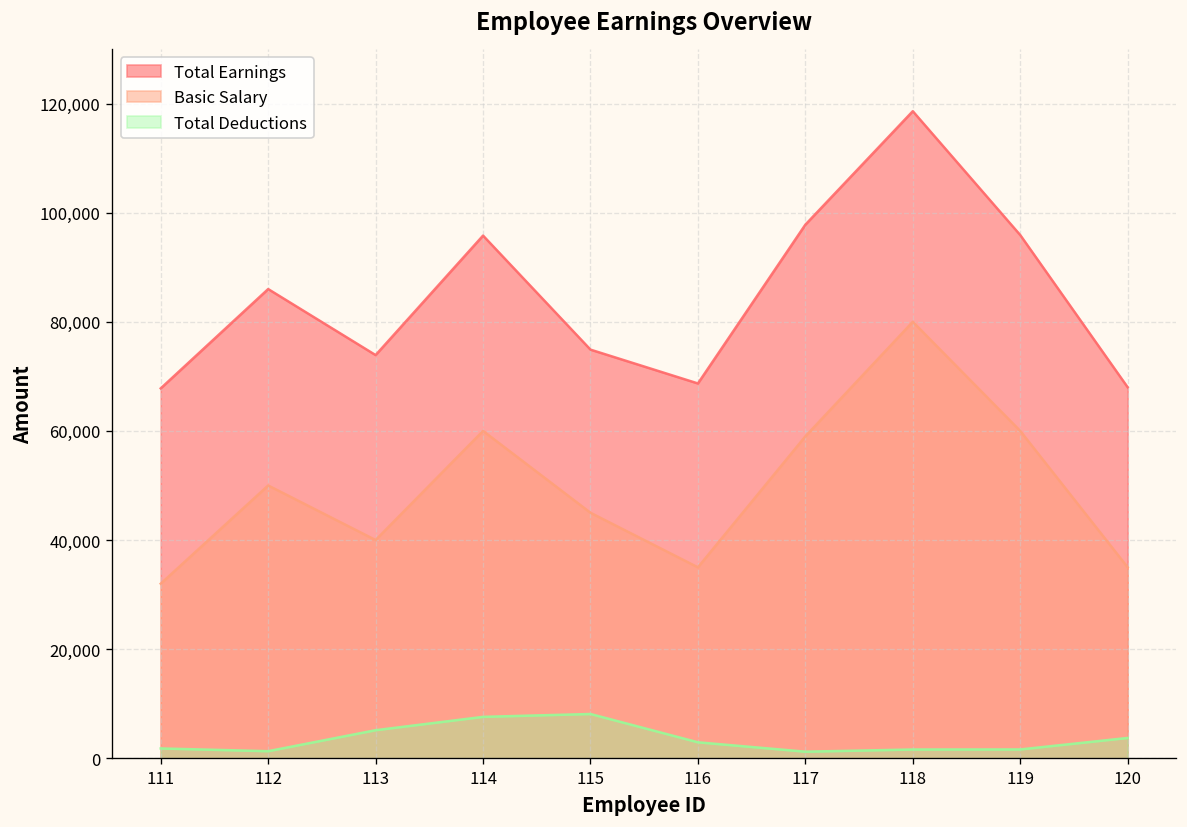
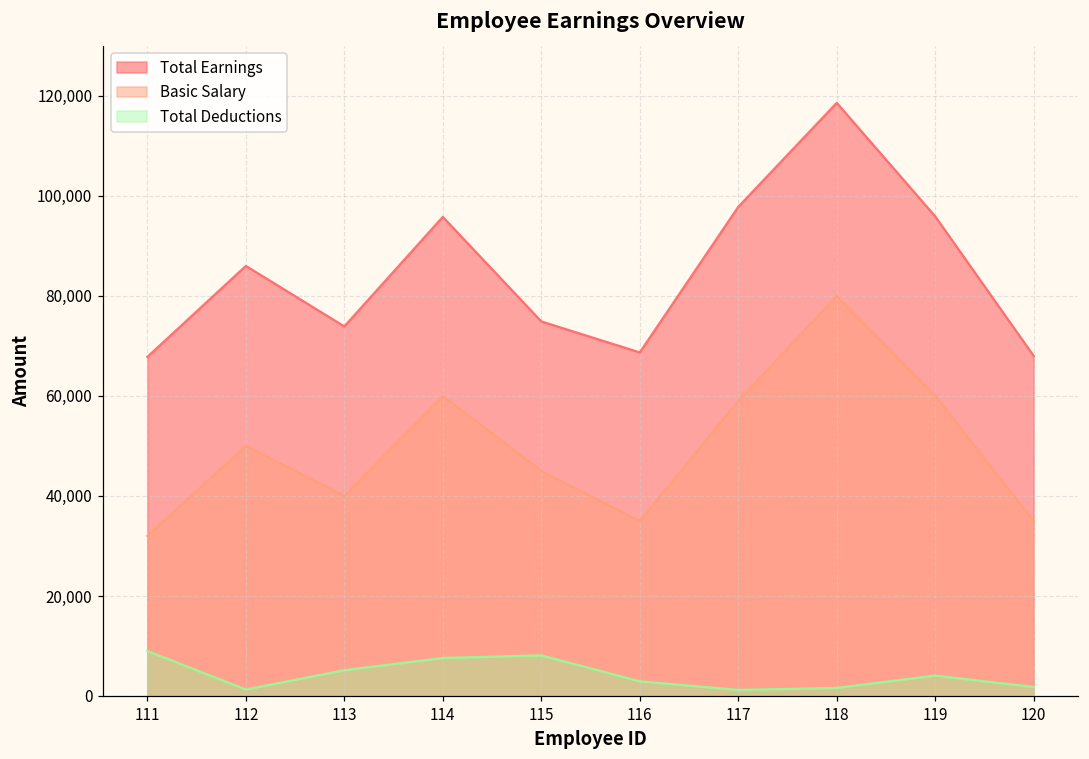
  {
    "Total Deductions": {
-     "111": "2,000",
+     "111": "9,000",
      "112": "1,000",
      "113": "5,000",
      "114": "8,000",
      "115": "8,000",
      "116": "3,000",
      "117": "1,000",
      "118": "2,000",
-     "119": "2,000",
-     "120": "4,000"
+     "119": "4,000",
+     "120": "2,000"
    }
  }
